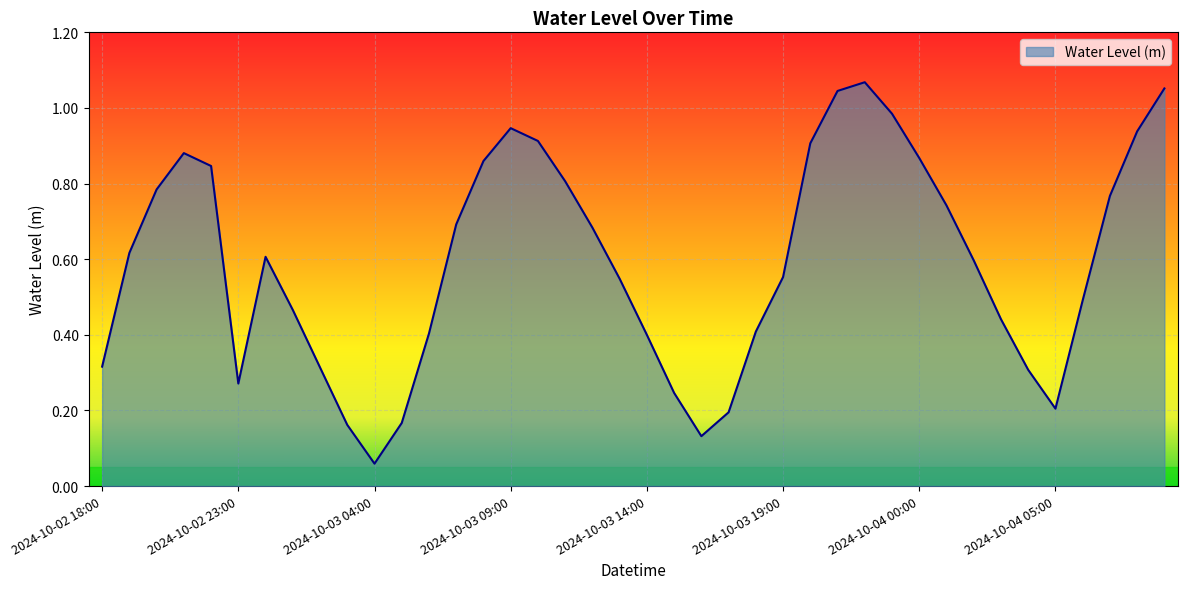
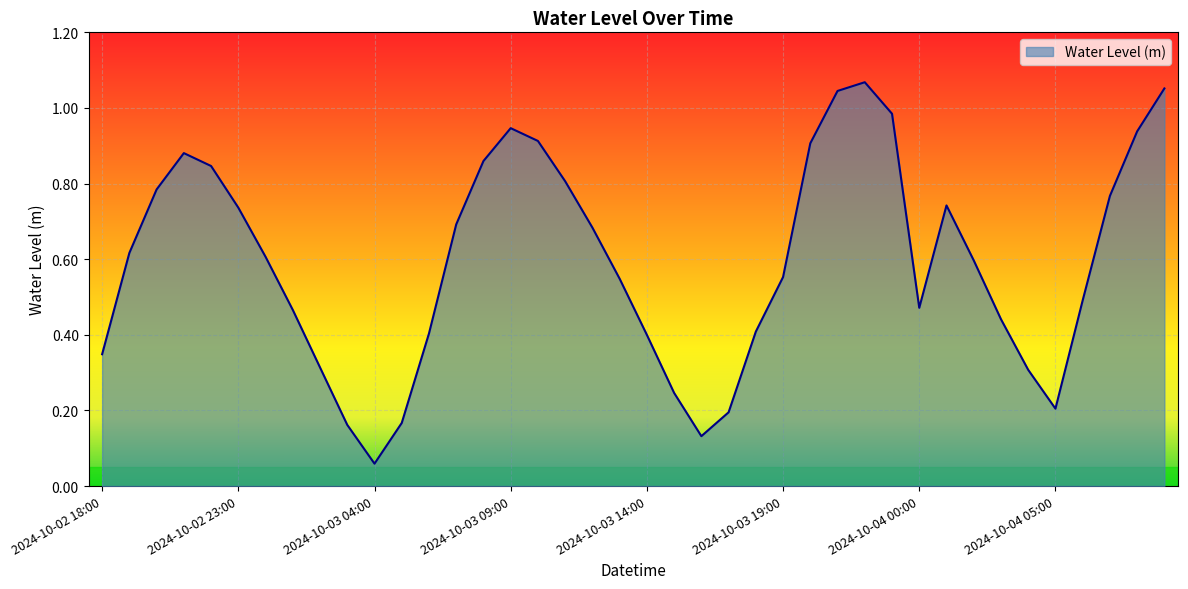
  {
-   "2024-10-02 18:00": 0.32,
-   "2024-10-02 23:00": 0.27,
+   "2024-10-02 18:00": 0.35,
+   "2024-10-02 23:00": 0.74,
    "2024-10-03 04:00": 0.06,
    "2024-10-03 09:00": 0.95,
    "2024-10-03 14:00": 0.40,
    "2024-10-03 19:00": 0.55,
-   "2024-10-04 00:00": 0.87,
+   "2024-10-04 00:00": 0.47,
    "2024-10-04 05:00": 0.20
  }
